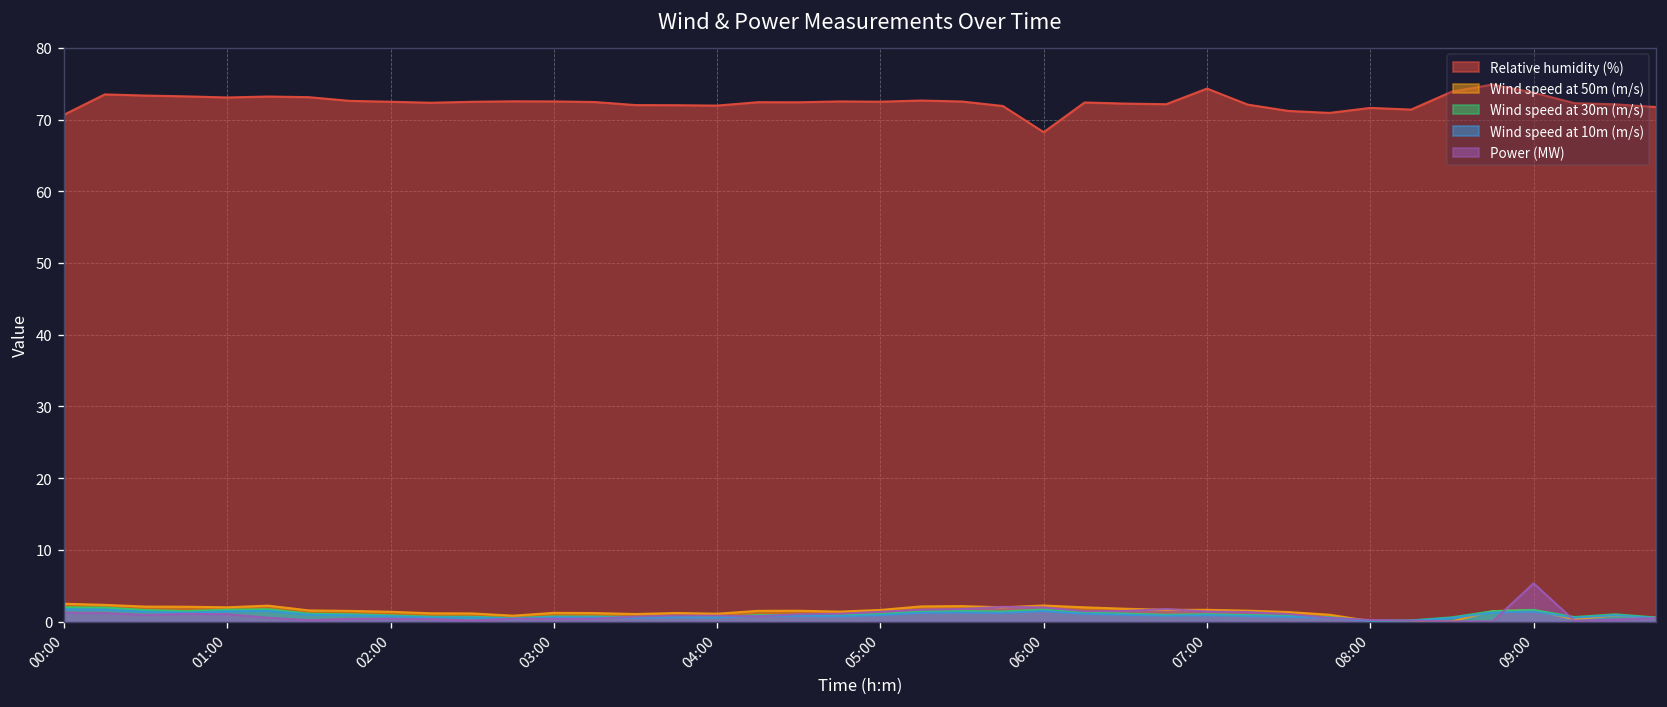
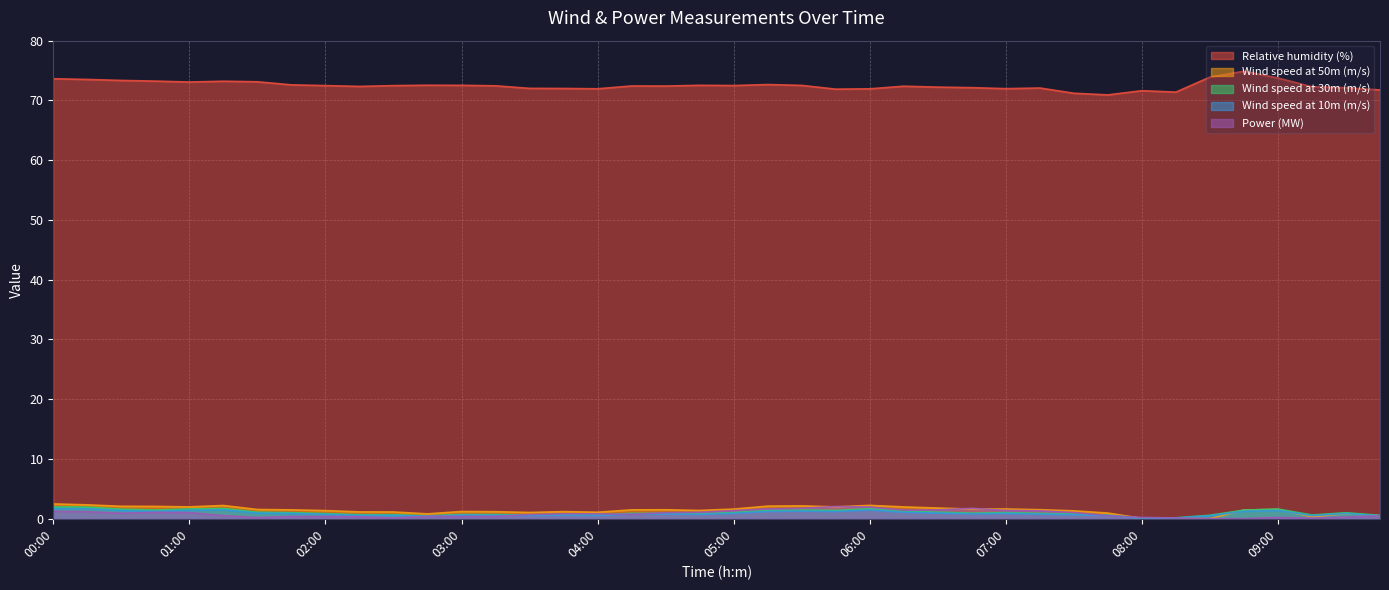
  {
    "Relative humidity (%)": {
-     "00:00": 71,
+     "00:00": 74,
      "01:00": 73,
      "02:00": 72,
      "03:00": 73,
      "04:00": 72,
      "05:00": 72,
-     "06:00": 68,
-     "07:00": 74,
+     "06:00": 72,
+     "07:00": 72,
      "08:00": 72
    },
    "Wind speed at 50m (m/s)": {
      "00:00": 2,
      "02:00": 1,
      "03:00": 1
    },
    "Power (MW)": {
      "00:00": 1,
-     "09:00": 5
+     "09:00": 0
    }
  }
